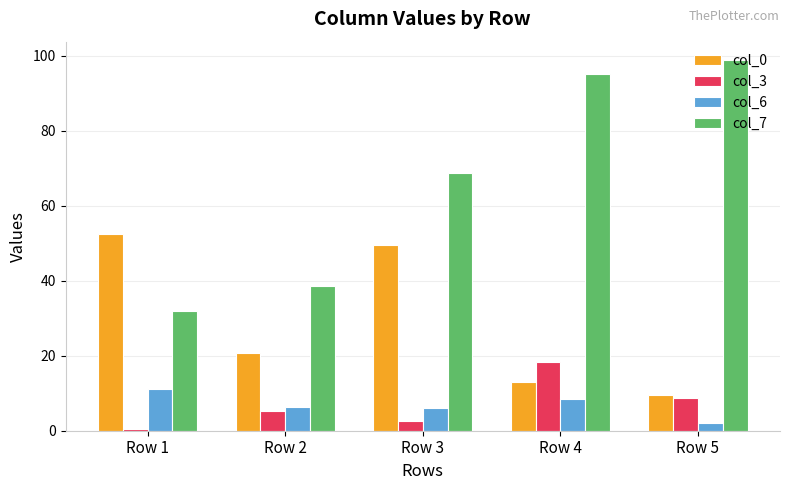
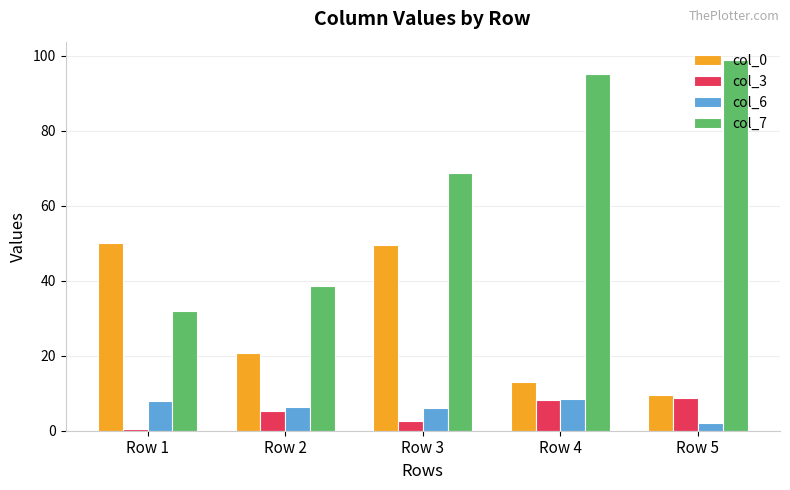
  {
    "col_0": {
-     "Row 1": 53,
+     "Row 1": 50,
      "Row 2": 21,
      "Row 3": 49,
      "Row 4": 13,
      "Row 5": 9
    },
    "col_3": {
      "Row 2": 5,
      "Row 3": 2,
-     "Row 4": 18,
+     "Row 4": 8,
      "Row 5": 9
    },
    "col_6": {
-     "Row 1": 11,
+     "Row 1": 8,
      "Row 2": 6,
      "Row 3": 6,
      "Row 4": 9,
      "Row 5": 2
    },
    "col_7": {
      "Row 1": 32,
      "Row 2": 39,
      "Row 3": 69,
      "Row 4": 95,
      "Row 5": 99
    }
  }
